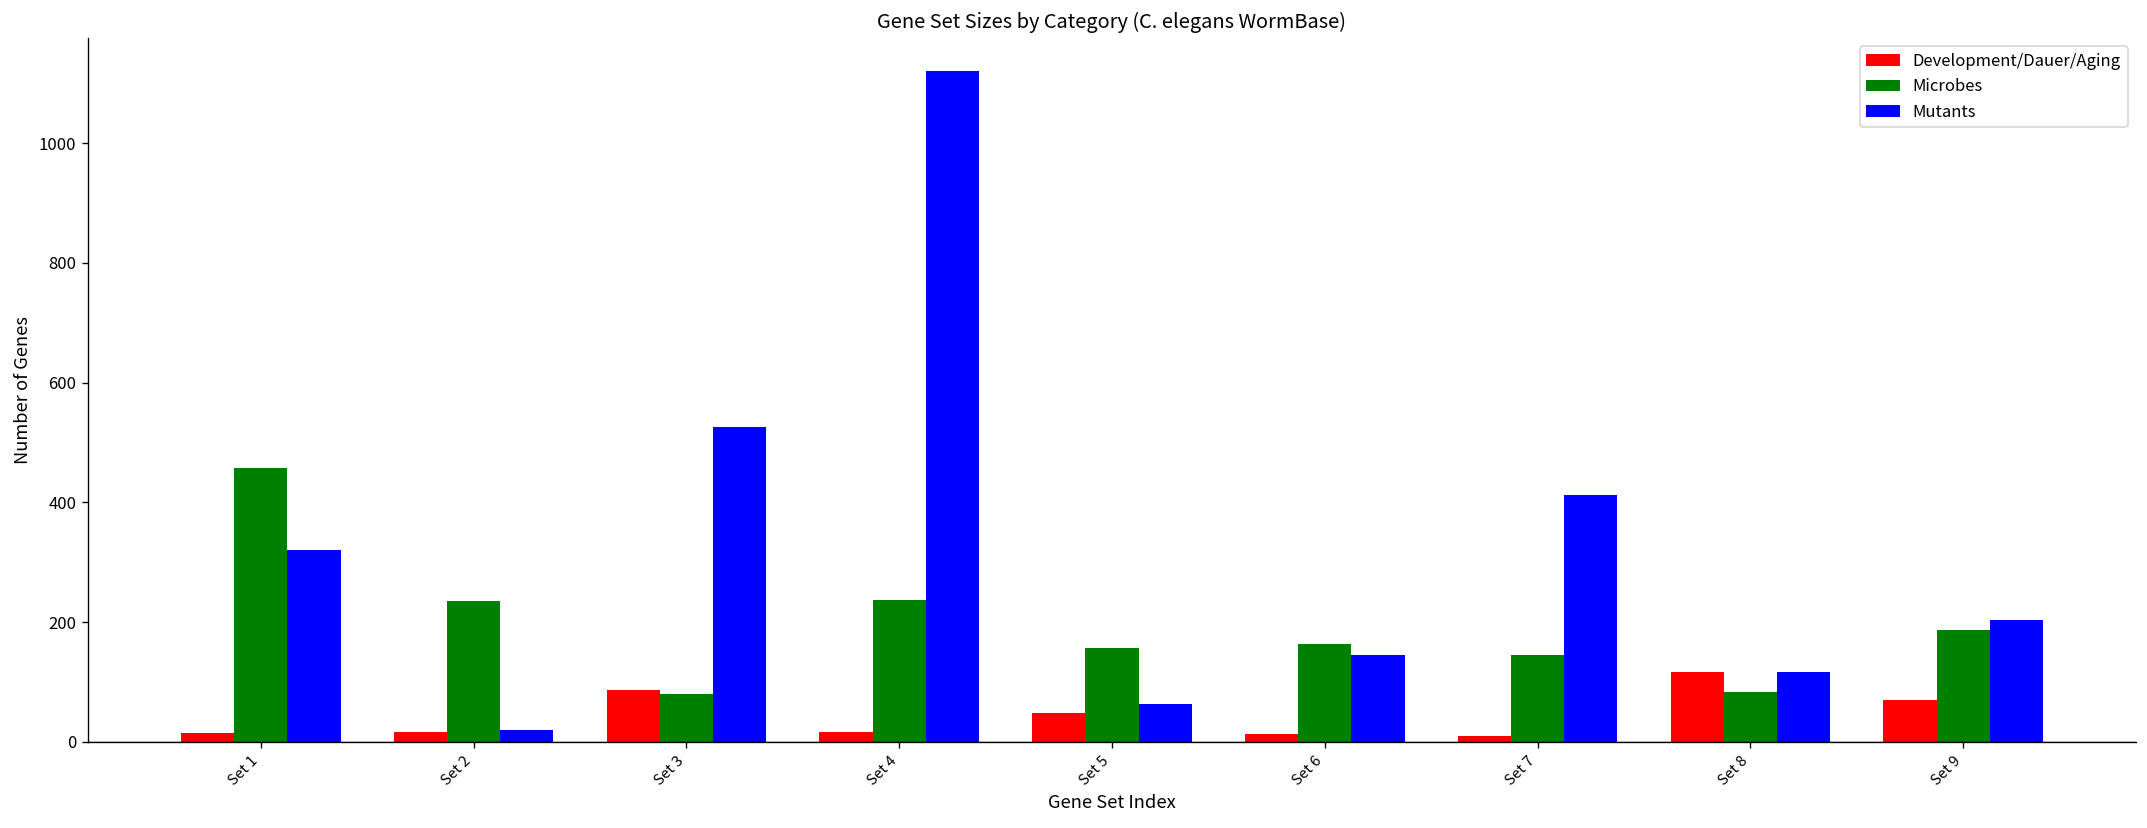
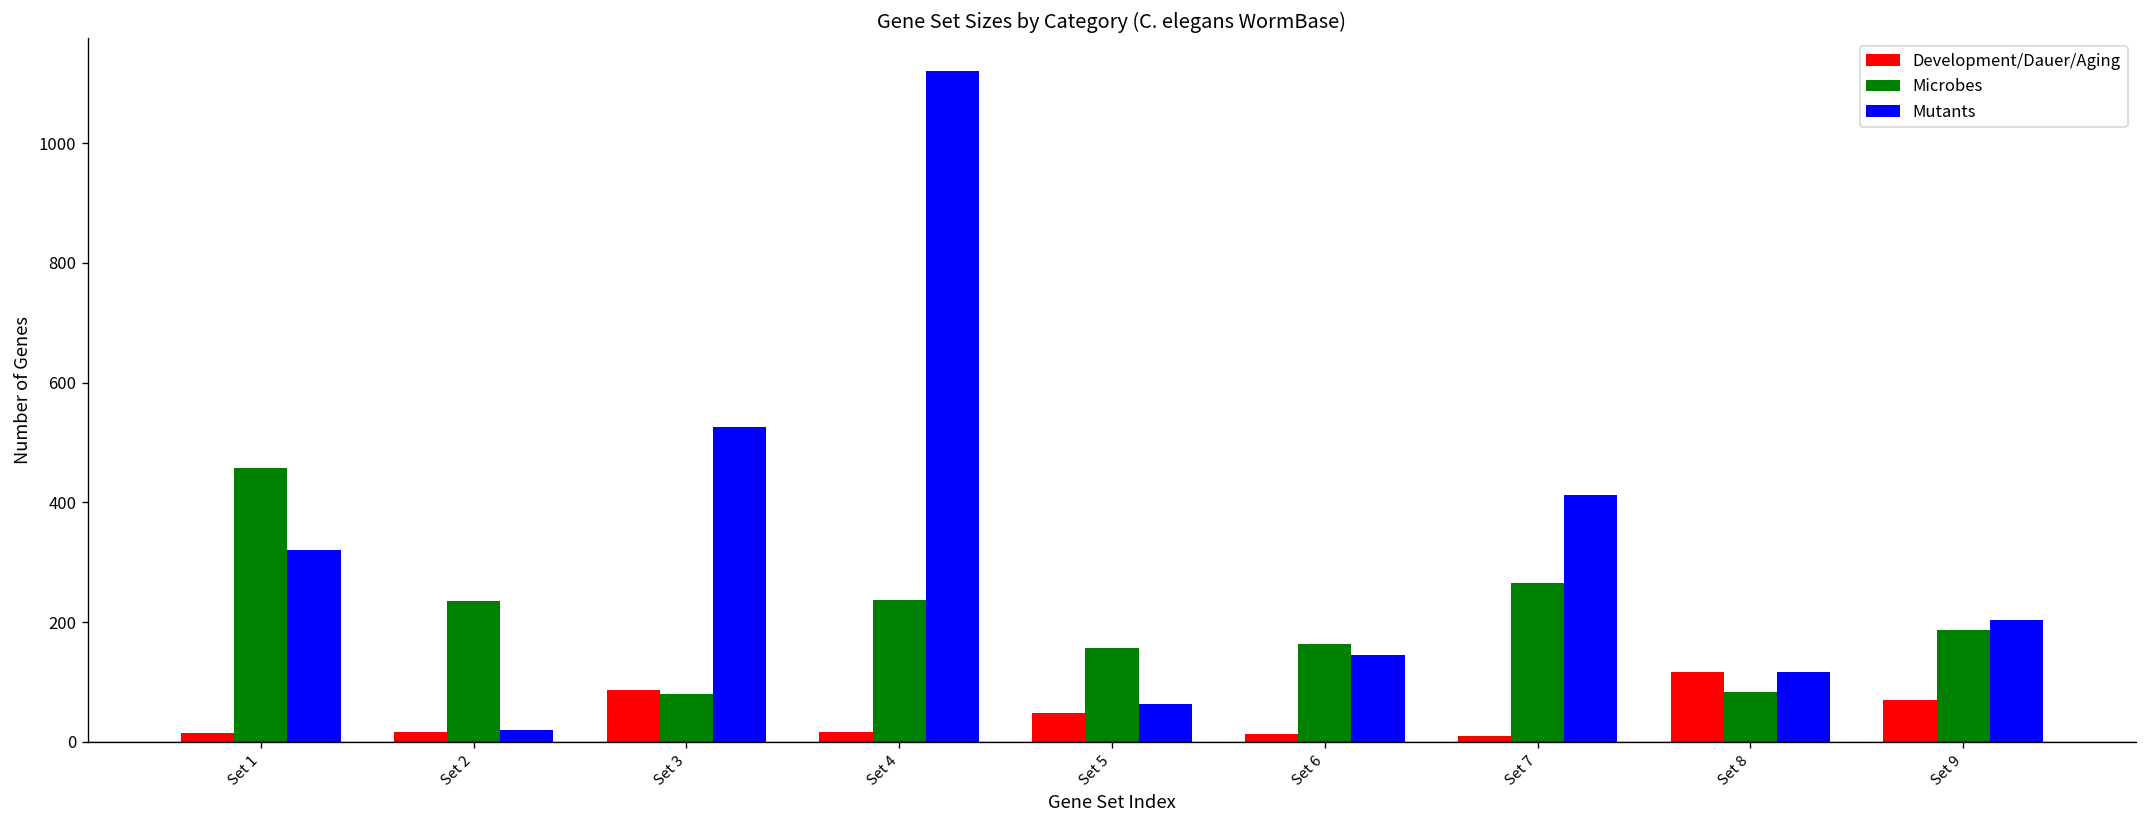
  {
    "Development/Dauer/Aging": {
      "Set 1": 20,
      "Set 2": 20,
      "Set 3": 90,
      "Set 4": 20,
      "Set 5": 50,
      "Set 6": 10,
      "Set 7": 10,
      "Set 8": 120,
      "Set 9": 70
    },
    "Microbes": {
      "Set 1": 460,
      "Set 2": 240,
      "Set 3": 80,
      "Set 4": 240,
      "Set 5": 160,
      "Set 6": 160,
-     "Set 7": 150,
+     "Set 7": 270,
      "Set 8": 80,
      "Set 9": 190
    },
    "Mutants": {
      "Set 1": 320,
      "Set 2": 20,
      "Set 3": 530,
      "Set 4": 1120,
      "Set 5": 60,
      "Set 6": 150,
      "Set 7": 410,
      "Set 8": 120,
      "Set 9": 200
    }
  }
